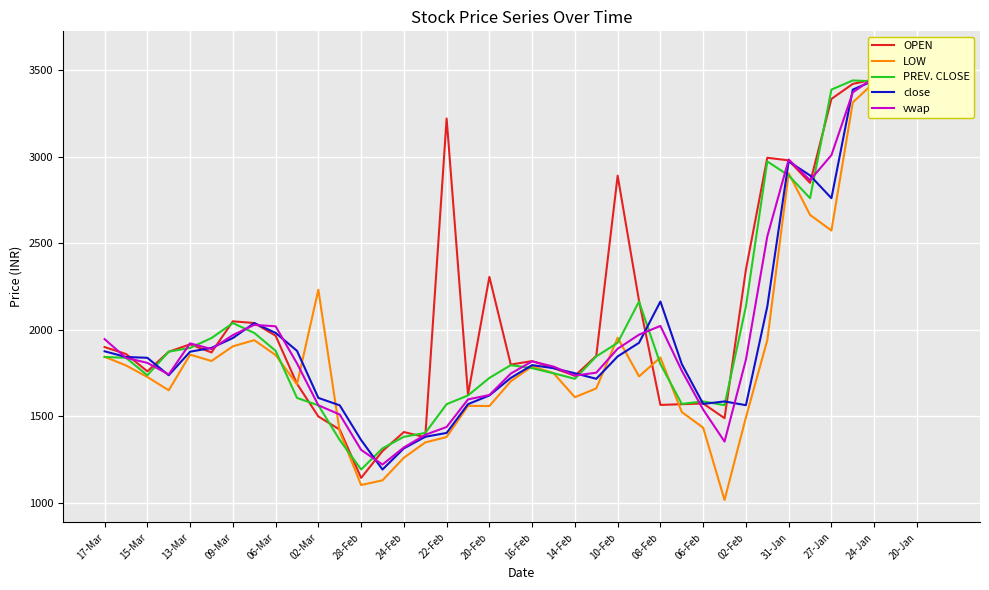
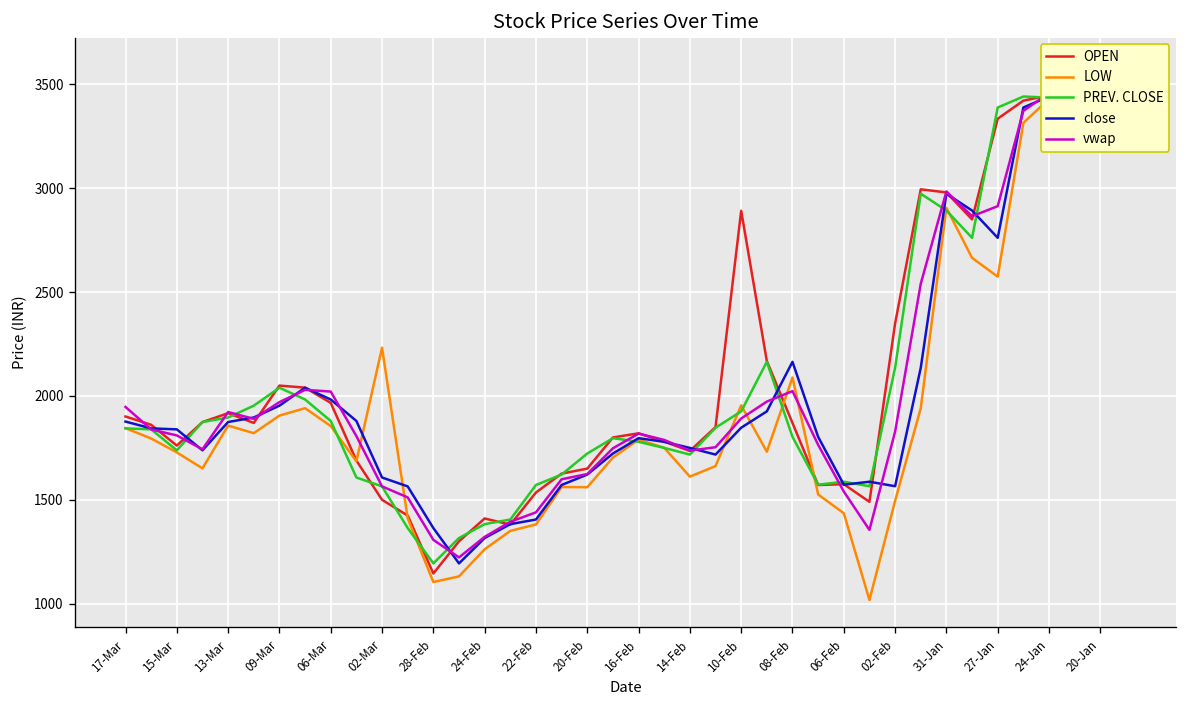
  {
    "OPEN": {
      "17-Mar": 1900,
      "15-Mar": 1760,
      "06-Mar": 1970,
      "02-Mar": 1500,
      "28-Feb": 1150,
      "24-Feb": 1410,
-     "22-Feb": 3220,
-     "20-Feb": 2310,
+     "22-Feb": 1540,
+     "20-Feb": 1650,
      "10-Feb": 2890,
-     "08-Feb": 1570,
+     "08-Feb": 1870,
      "02-Feb": 2350,
      "27-Jan": 3340
    },
    "LOW": {
      "13-Mar": 1860,
      "09-Mar": 1910,
      "06-Mar": 1860,
      "02-Mar": 2230,
      "28-Feb": 1100,
      "24-Feb": 1260,
      "22-Feb": 1380,
      "20-Feb": 1560,
      "14-Feb": 1610,
      "10-Feb": 1950,
-     "08-Feb": 1840,
+     "08-Feb": 2090,
      "06-Feb": 1440,
      "02-Feb": 1490,
      "27-Jan": 2570
    },
    "PREV. CLOSE": {
      "13-Mar": 1900,
      "06-Mar": 1880,
      "28-Feb": 1190,
      "24-Feb": 1380,
      "22-Feb": 1570,
      "20-Feb": 1720,
      "14-Feb": 1720,
      "10-Feb": 1930,
      "08-Feb": 1800,
      "02-Feb": 2140,
      "27-Jan": 3390
    },
    "close": {
      "17-Mar": 1880,
      "15-Mar": 1840,
      "13-Mar": 1870,
      "09-Mar": 1950,
      "06-Mar": 1980,
      "02-Mar": 1610,
      "28-Feb": 1360,
      "22-Feb": 1400,
      "10-Feb": 1850,
      "08-Feb": 2160,
      "02-Feb": 1570,
      "27-Jan": 2760
    },
    "vwap": {
      "17-Mar": 1950,
      "15-Mar": 1810,
      "09-Mar": 1970,
      "06-Mar": 2020,
      "28-Feb": 1310,
      "22-Feb": 1440,
      "10-Feb": 1890,
      "08-Feb": 2020,
      "06-Feb": 1540,
      "02-Feb": 1830,
-     "27-Jan": 3010
+     "27-Jan": 2910
    }
  }
